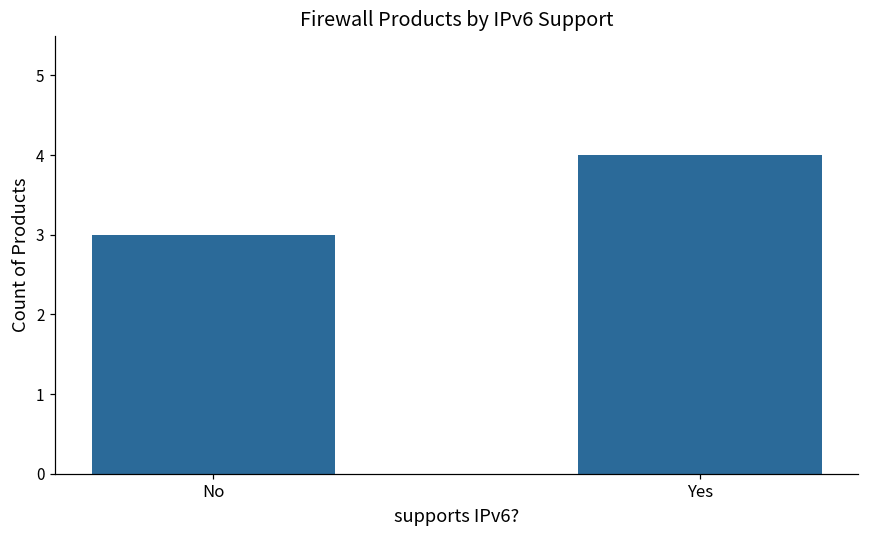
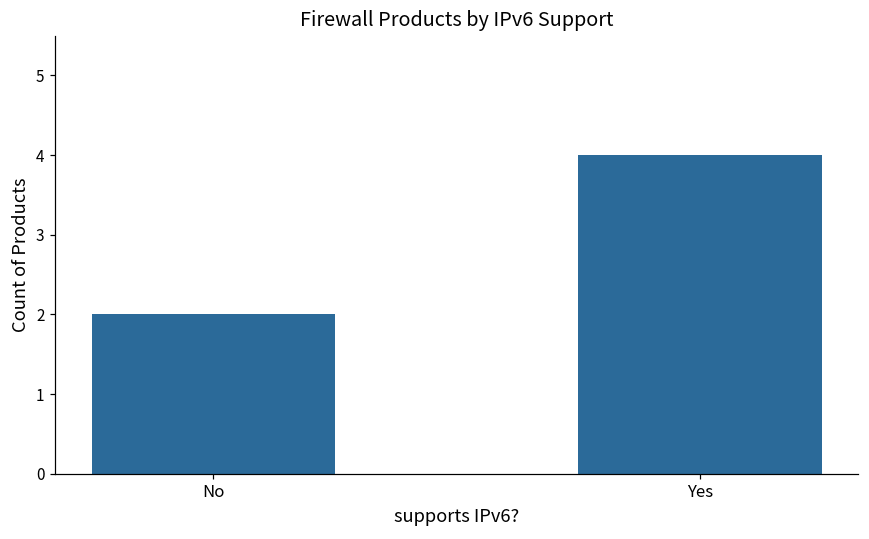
  {
-   "No": 3,
+   "No": 2,
    "Yes": 4
  }
